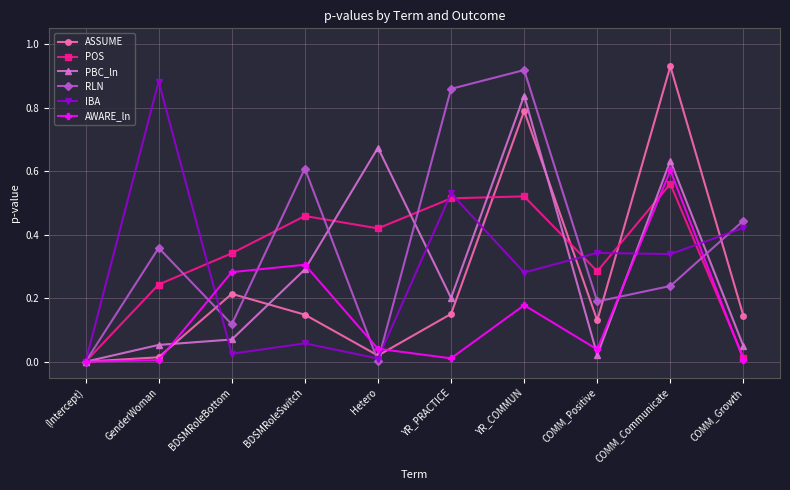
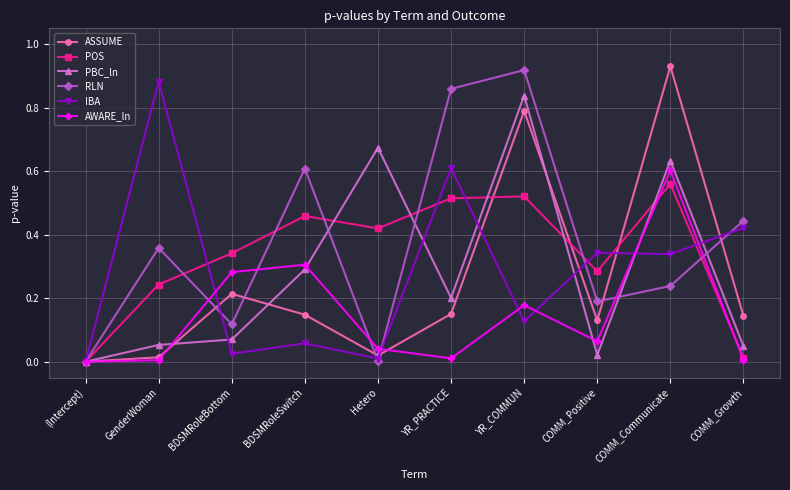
  {
    "POS": {
      "GenderWoman": 0.24,
      "BDSMRoleBottom": 0.34,
      "BDSMRoleSwitch": 0.46,
      "Hetero": 0.42,
      "YR_PRACTICE": 0.51,
      "YR_COMMUN": 0.52,
      "COMM_Positive": 0.28,
      "COMM_Communicate": 0.56
    },
    "IBA": {
      "GenderWoman": 0.88,
      "BDSMRoleBottom": 0.03,
      "BDSMRoleSwitch": 0.06,
-     "YR_PRACTICE": 0.53,
-     "YR_COMMUN": 0.28,
+     "YR_PRACTICE": 0.61,
+     "YR_COMMUN": 0.13,
      "COMM_Positive": 0.34,
      "COMM_Communicate": 0.34,
      "COMM_Growth": 0.42
    },
    "AWARE_ln": {
      "GenderWoman": 0.00,
      "BDSMRoleBottom": 0.28,
      "BDSMRoleSwitch": 0.31,
      "Hetero": 0.04,
      "YR_PRACTICE": 0.01,
      "YR_COMMUN": 0.18,
-     "COMM_Positive": 0.04,
+     "COMM_Positive": 0.06,
      "COMM_Communicate": 0.60
    }
  }
